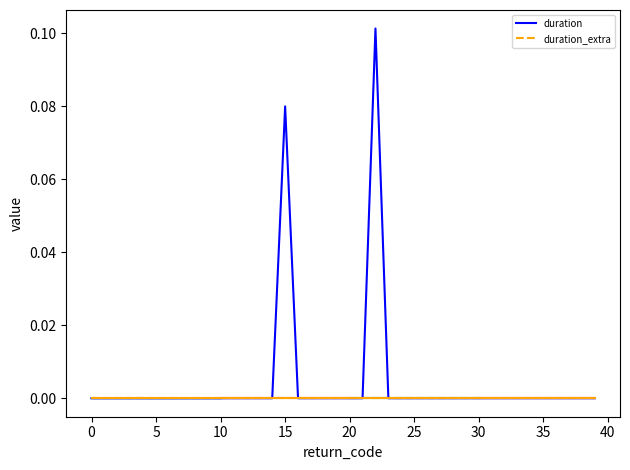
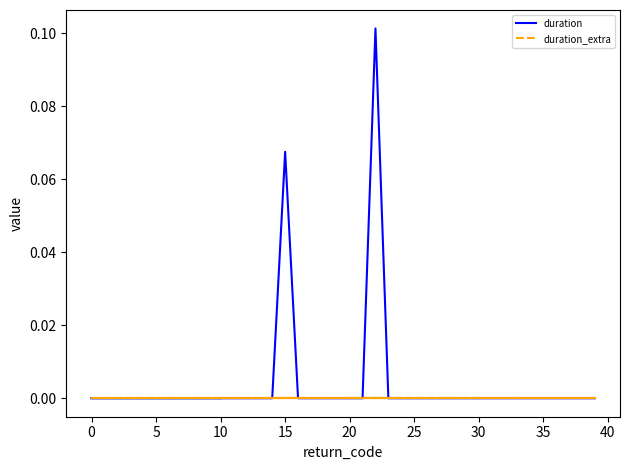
  {
    "duration": {
-     "15": 0.080
+     "15": 0.068
    },
    "duration_extra": {
      "15": 0.000
    }
  }
